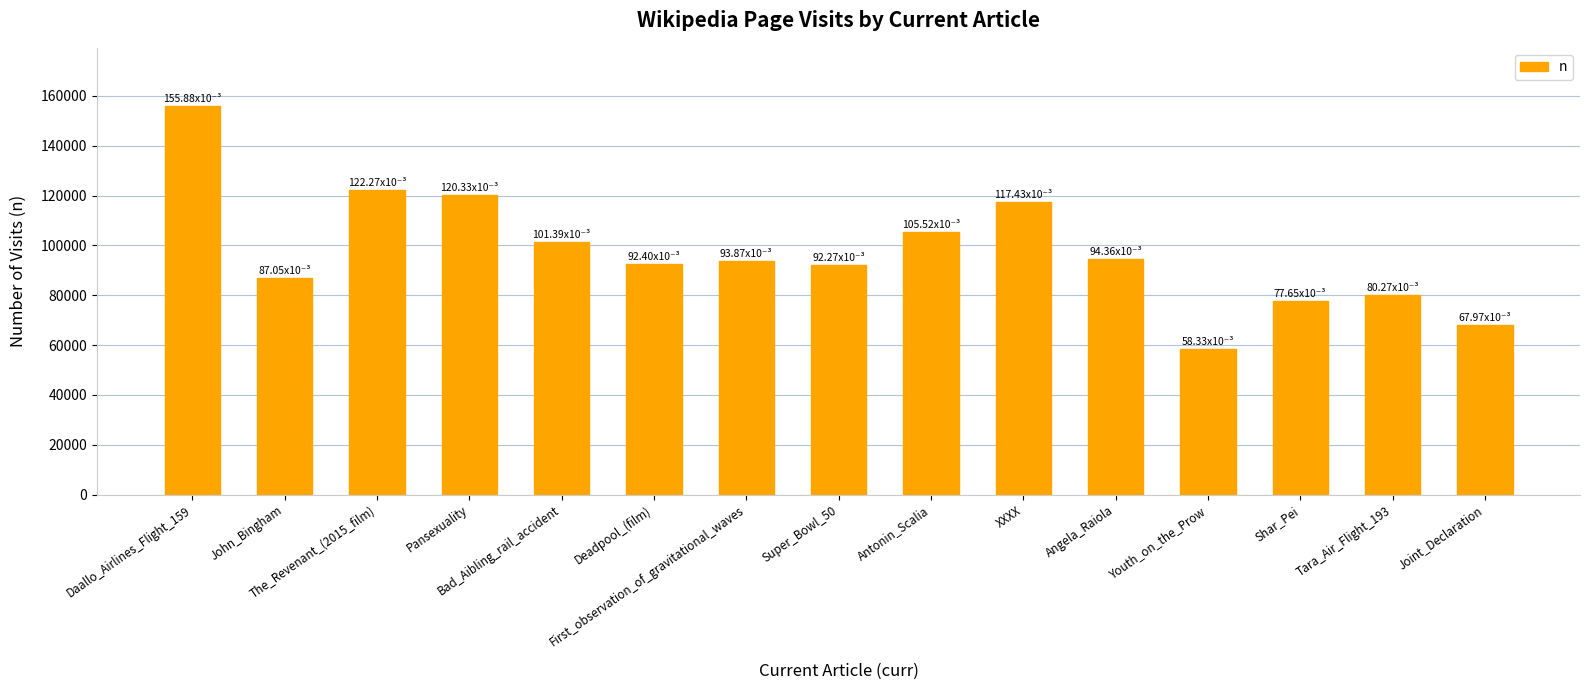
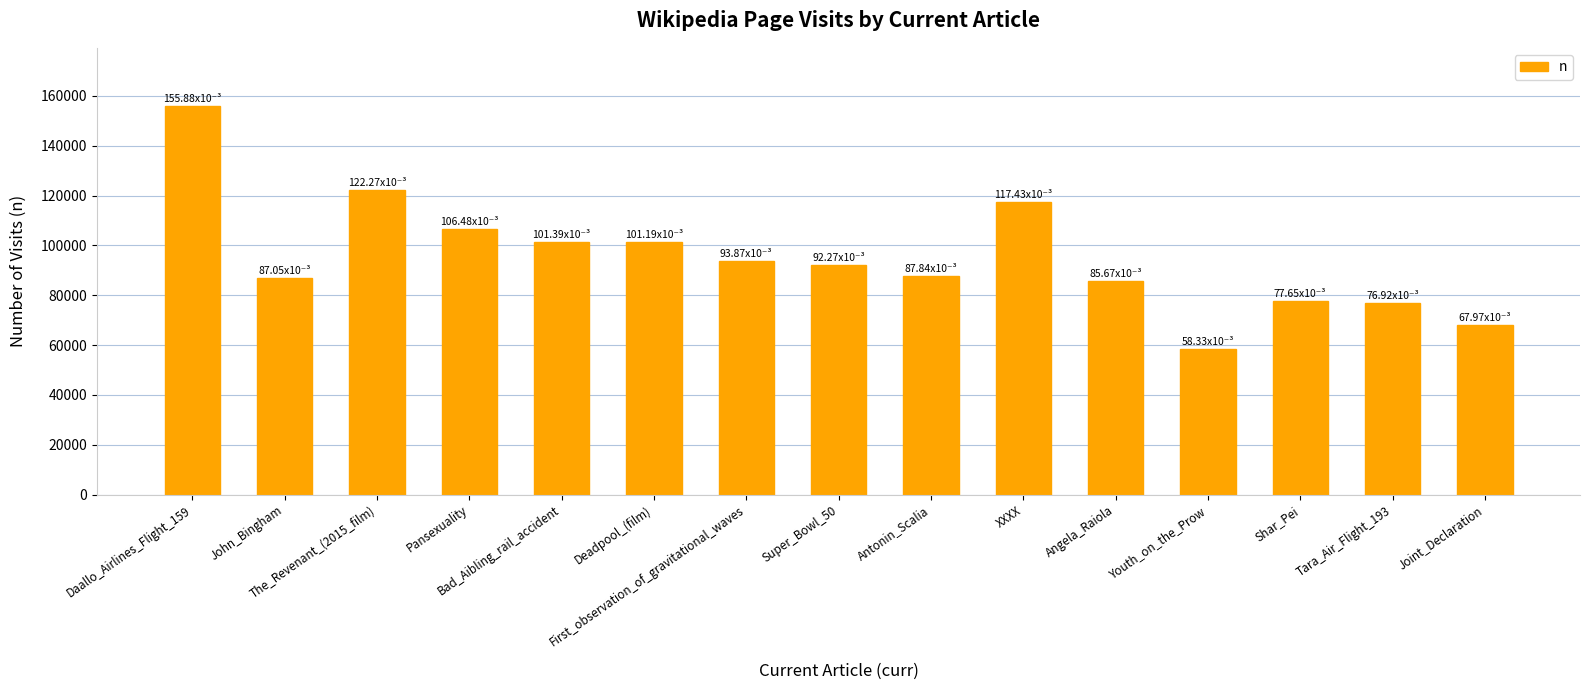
  {
-   "Pansexuality": "120.33x10⁻³",
-   "Deadpool_(film)": "92.40x10⁻³",
-   "Antonin_Scalia": "105.52x10⁻³",
-   "Angela_Raiola": "94.36x10⁻³",
-   "Tara_Air_Flight_193": "80.27x10⁻³"
+   "Pansexuality": "106.48x10⁻³",
+   "Deadpool_(film)": "101.19x10⁻³",
+   "Antonin_Scalia": "87.84x10⁻³",
+   "Angela_Raiola": "85.67x10⁻³",
+   "Tara_Air_Flight_193": "76.92x10⁻³"
  }
